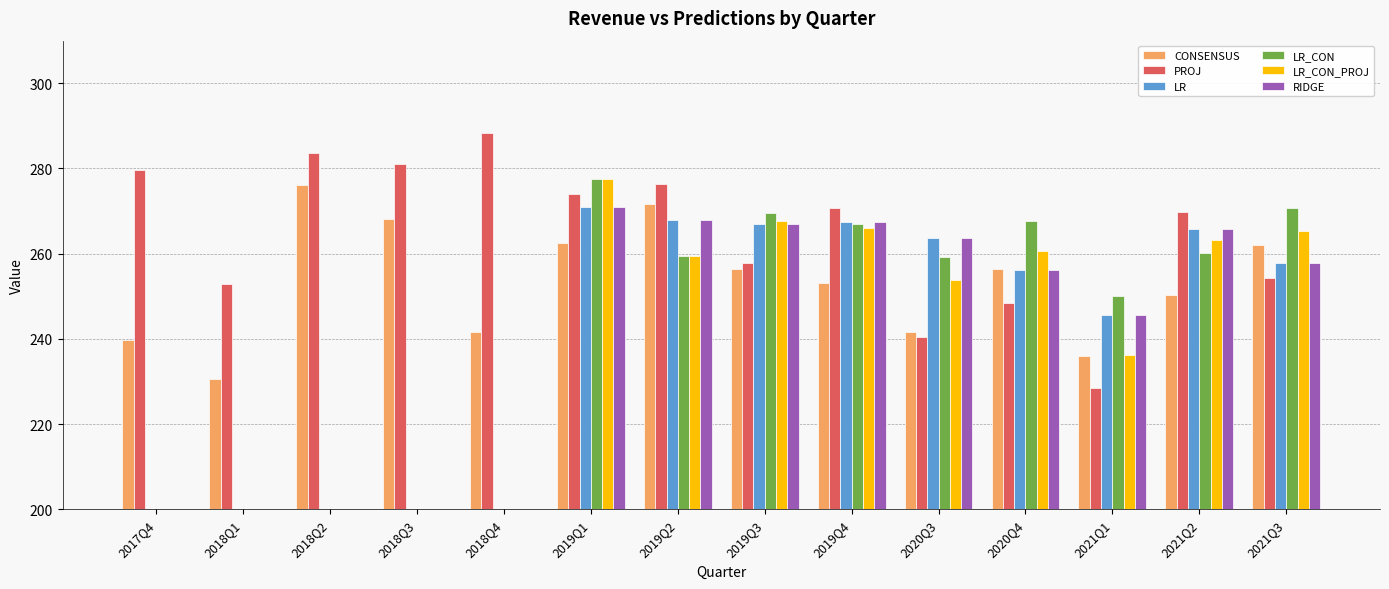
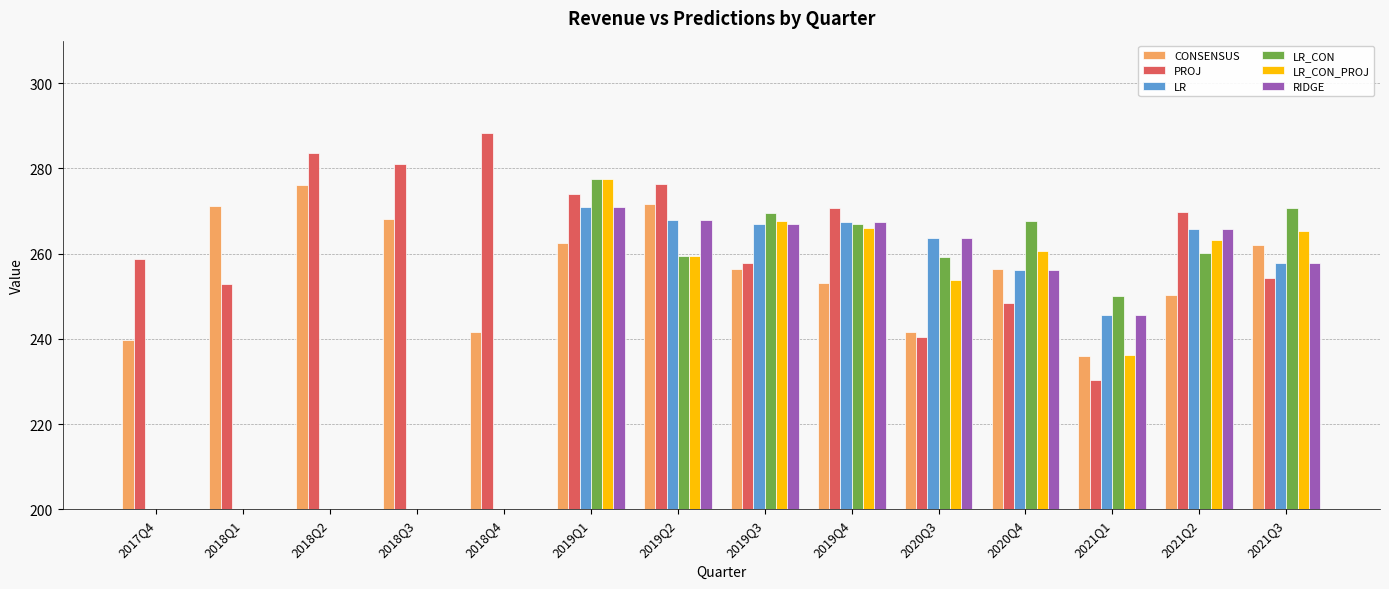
  {
    "CONSENSUS": {
      "2017Q4": 240,
-     "2018Q1": 231,
+     "2018Q1": 271,
      "2018Q2": 276,
      "2018Q3": 268,
      "2018Q4": 242,
      "2019Q1": 263,
      "2019Q2": 272,
      "2019Q3": 257,
      "2019Q4": 253,
      "2020Q3": 242,
      "2020Q4": 256,
      "2021Q1": 236,
      "2021Q2": 250,
      "2021Q3": 262
    },
    "PROJ": {
-     "2017Q4": 280,
+     "2017Q4": 259,
      "2018Q1": 253,
      "2018Q2": 284,
      "2018Q3": 281,
      "2018Q4": 288,
      "2019Q1": 274,
      "2019Q2": 276,
      "2019Q3": 258,
      "2019Q4": 271,
      "2020Q3": 241,
      "2020Q4": 249,
-     "2021Q1": 228,
+     "2021Q1": 230,
      "2021Q2": 270,
      "2021Q3": 254
    }
  }
